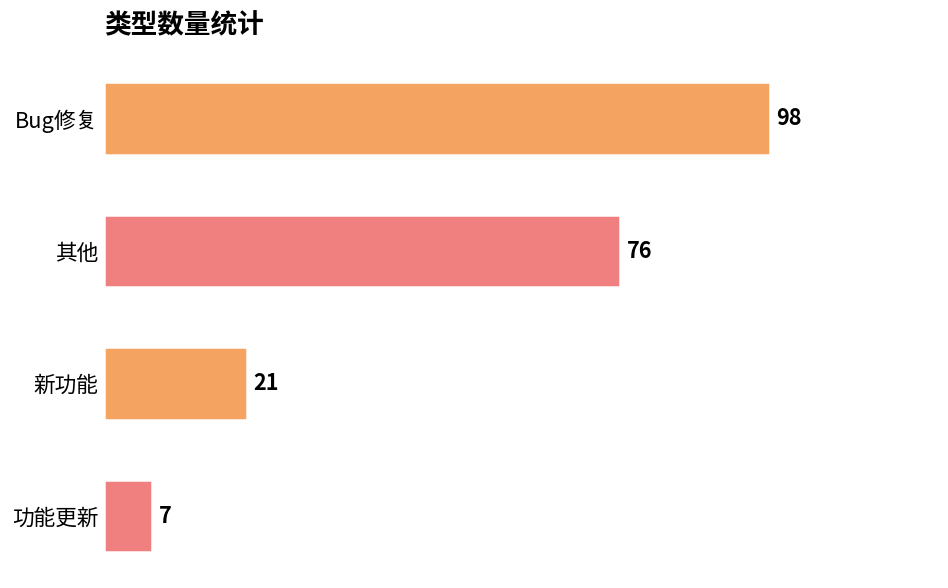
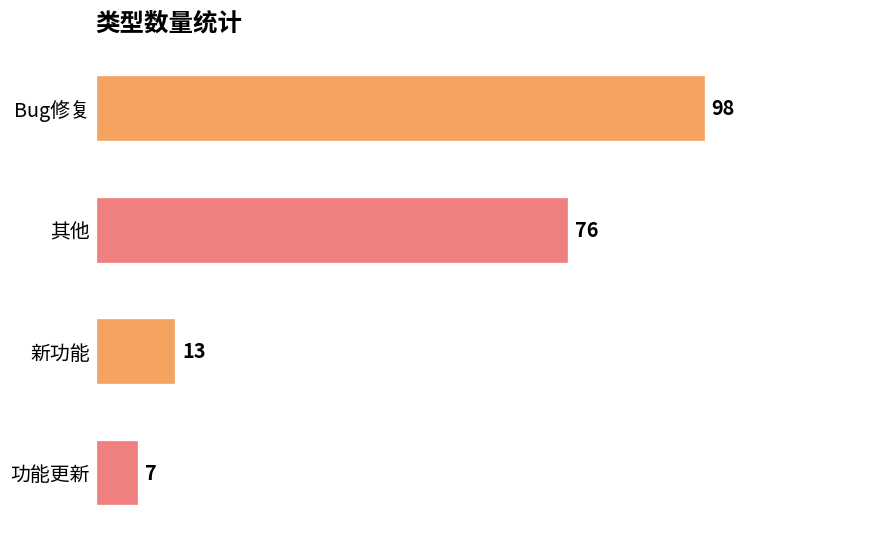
  {
    "Bug修复": 98,
    "其他": 76,
-   "新功能": 21,
+   "新功能": 13,
    "功能更新": 7
  }
